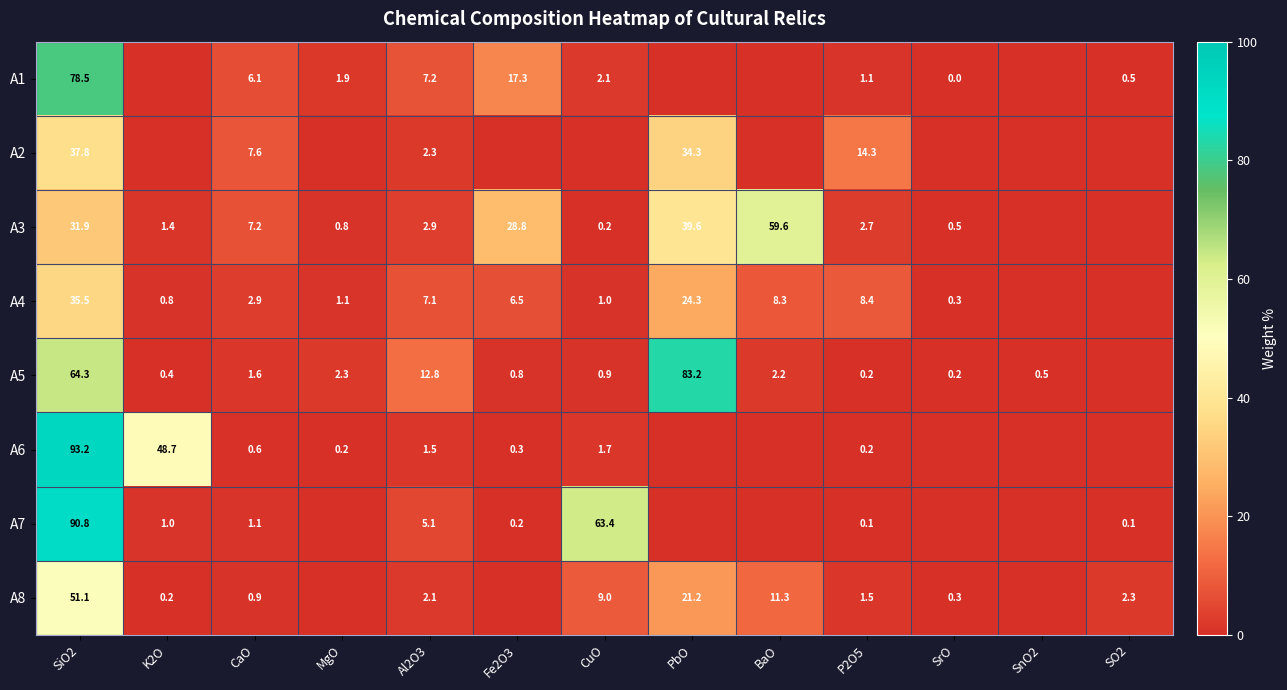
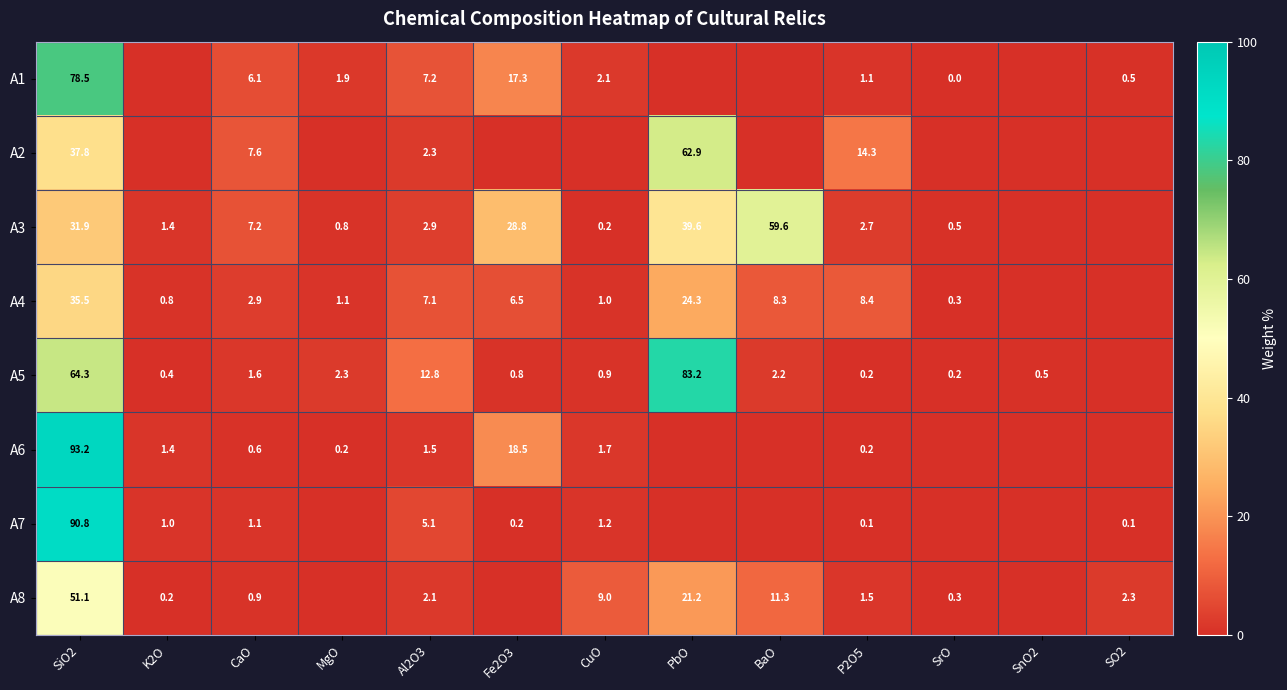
  {
    "A1": {
      "SiO2": 78.5,
      "CaO": 6.1,
      "MgO": 1.9,
      "Al2O3": 7.2,
      "Fe2O3": 17.3,
      "CuO": 2.1,
      "P2O5": 1.1,
      "SrO": 0.0,
      "SO2": 0.5
    },
    "A2": {
      "SiO2": 37.8,
      "CaO": 7.6,
      "Al2O3": 2.3,
-     "PbO": 34.3,
+     "PbO": 62.9,
      "P2O5": 14.3
    },
    "A3": {
      "SiO2": 31.9,
      "K2O": 1.4,
      "CaO": 7.2,
      "MgO": 0.8,
      "Al2O3": 2.9,
      "Fe2O3": 28.8,
      "CuO": 0.2,
      "PbO": 39.6,
      "BaO": 59.6,
      "P2O5": 2.7,
      "SrO": 0.5
    },
    "A4": {
      "SiO2": 35.5,
      "K2O": 0.8,
      "CaO": 2.9,
      "MgO": 1.1,
      "Al2O3": 7.1,
      "Fe2O3": 6.5,
      "CuO": 1.0,
      "PbO": 24.3,
      "BaO": 8.3,
      "P2O5": 8.4,
      "SrO": 0.3
    },
    "A5": {
      "SiO2": 64.3,
      "K2O": 0.4,
      "CaO": 1.6,
      "MgO": 2.3,
      "Al2O3": 12.8,
      "Fe2O3": 0.8,
      "CuO": 0.9,
      "PbO": 83.2,
      "BaO": 2.2,
      "P2O5": 0.2,
      "SrO": 0.2,
      "SnO2": 0.5
    },
    "A6": {
      "SiO2": 93.2,
-     "K2O": 48.7,
+     "K2O": 1.4,
      "CaO": 0.6,
      "MgO": 0.2,
      "Al2O3": 1.5,
-     "Fe2O3": 0.3,
+     "Fe2O3": 18.5,
      "CuO": 1.7,
      "P2O5": 0.2
    },
    "A7": {
      "SiO2": 90.8,
      "K2O": 1.0,
      "CaO": 1.1,
      "Al2O3": 5.1,
      "Fe2O3": 0.2,
-     "CuO": 63.4,
+     "CuO": 1.2,
      "P2O5": 0.1,
      "SO2": 0.1
    },
    "A8": {
      "SiO2": 51.1,
      "K2O": 0.2,
      "CaO": 0.9,
      "Al2O3": 2.1,
      "CuO": 9.0,
      "PbO": 21.2,
      "BaO": 11.3,
      "P2O5": 1.5,
      "SrO": 0.3,
      "SO2": 2.3
    }
  }
